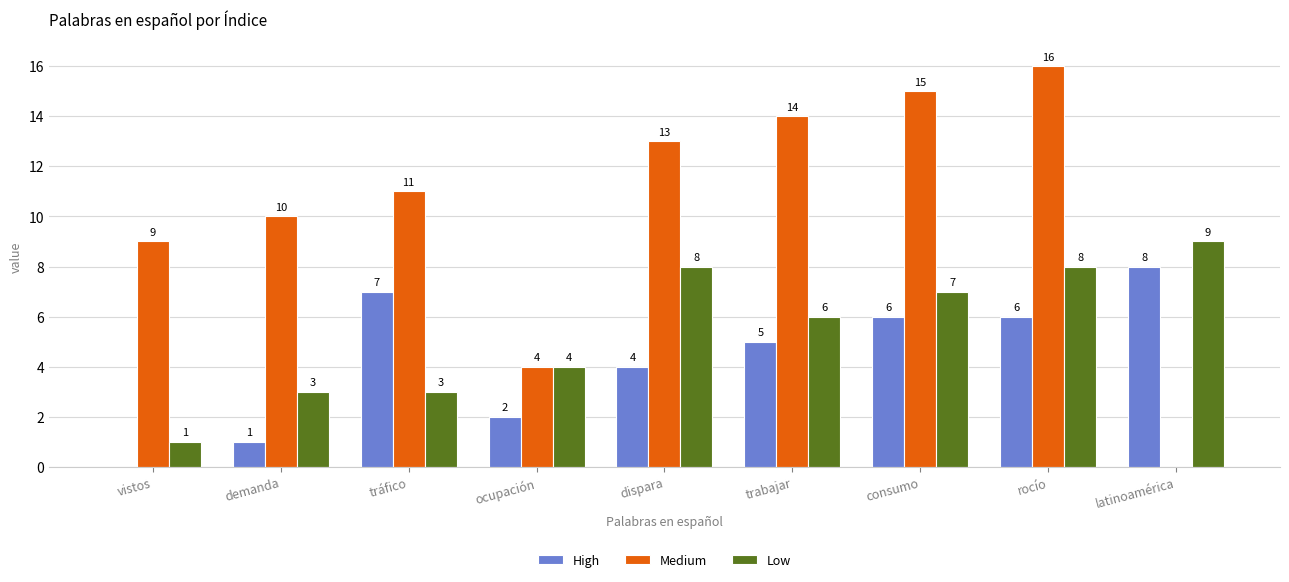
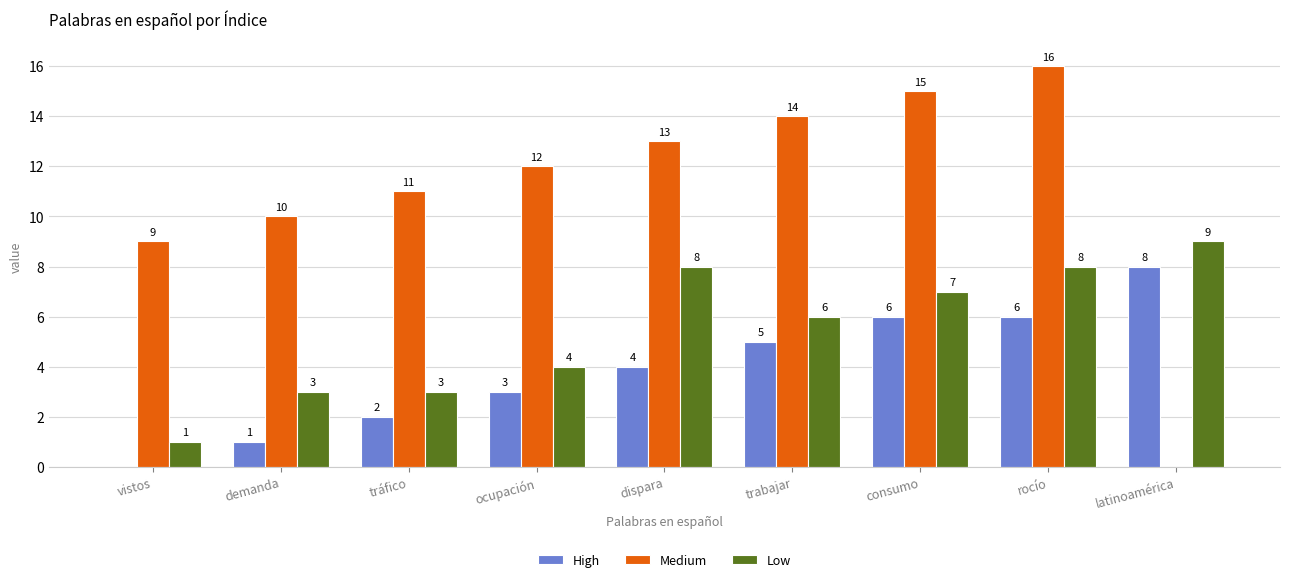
  {
    "High": {
      "demanda": 1,
-     "tráfico": 7,
-     "ocupación": 2,
+     "tráfico": 2,
+     "ocupación": 3,
      "dispara": 4,
      "trabajar": 5,
      "consumo": 6,
      "rocío": 6,
      "latinoamérica": 8
    },
    "Medium": {
      "vistos": 9,
      "demanda": 10,
      "tráfico": 11,
-     "ocupación": 4,
+     "ocupación": 12,
      "dispara": 13,
      "trabajar": 14,
      "consumo": 15,
      "rocío": 16
    },
    "Low": {
      "vistos": 1,
      "demanda": 3,
      "tráfico": 3,
      "ocupación": 4,
      "dispara": 8,
      "trabajar": 6,
      "consumo": 7,
      "rocío": 8,
      "latinoamérica": 9
    }
  }
